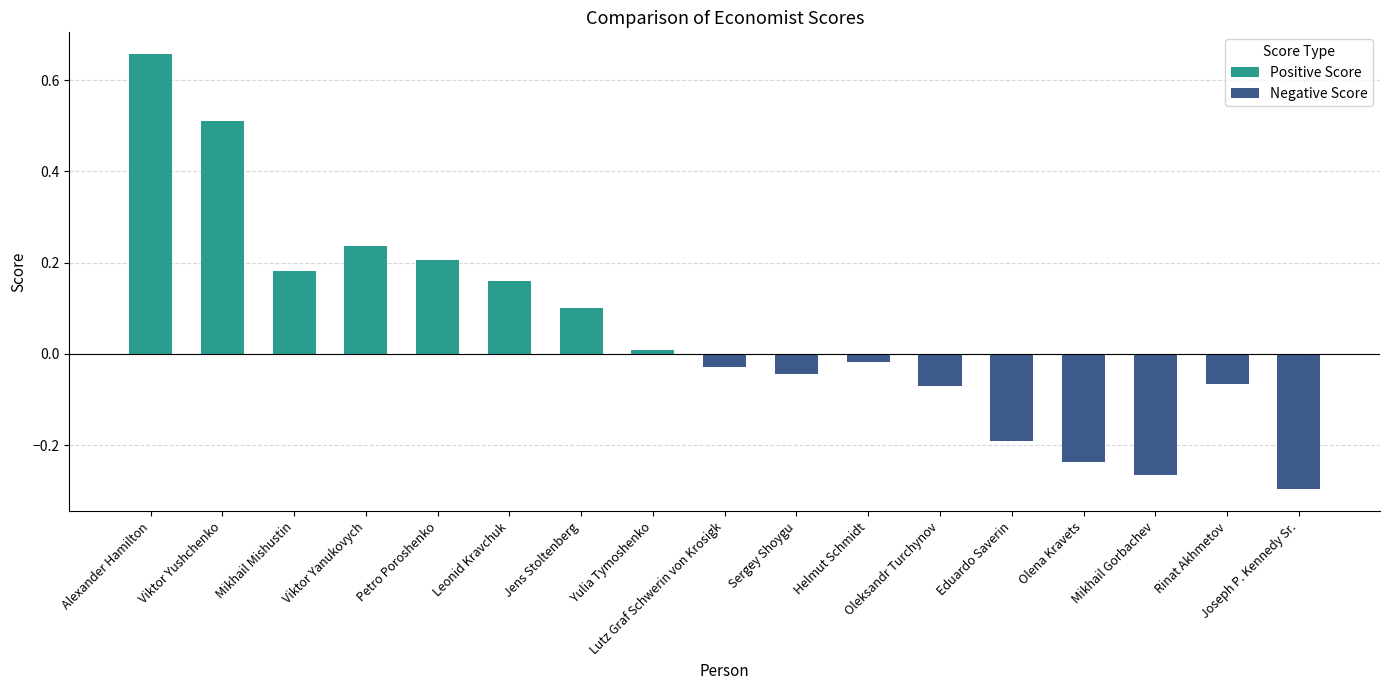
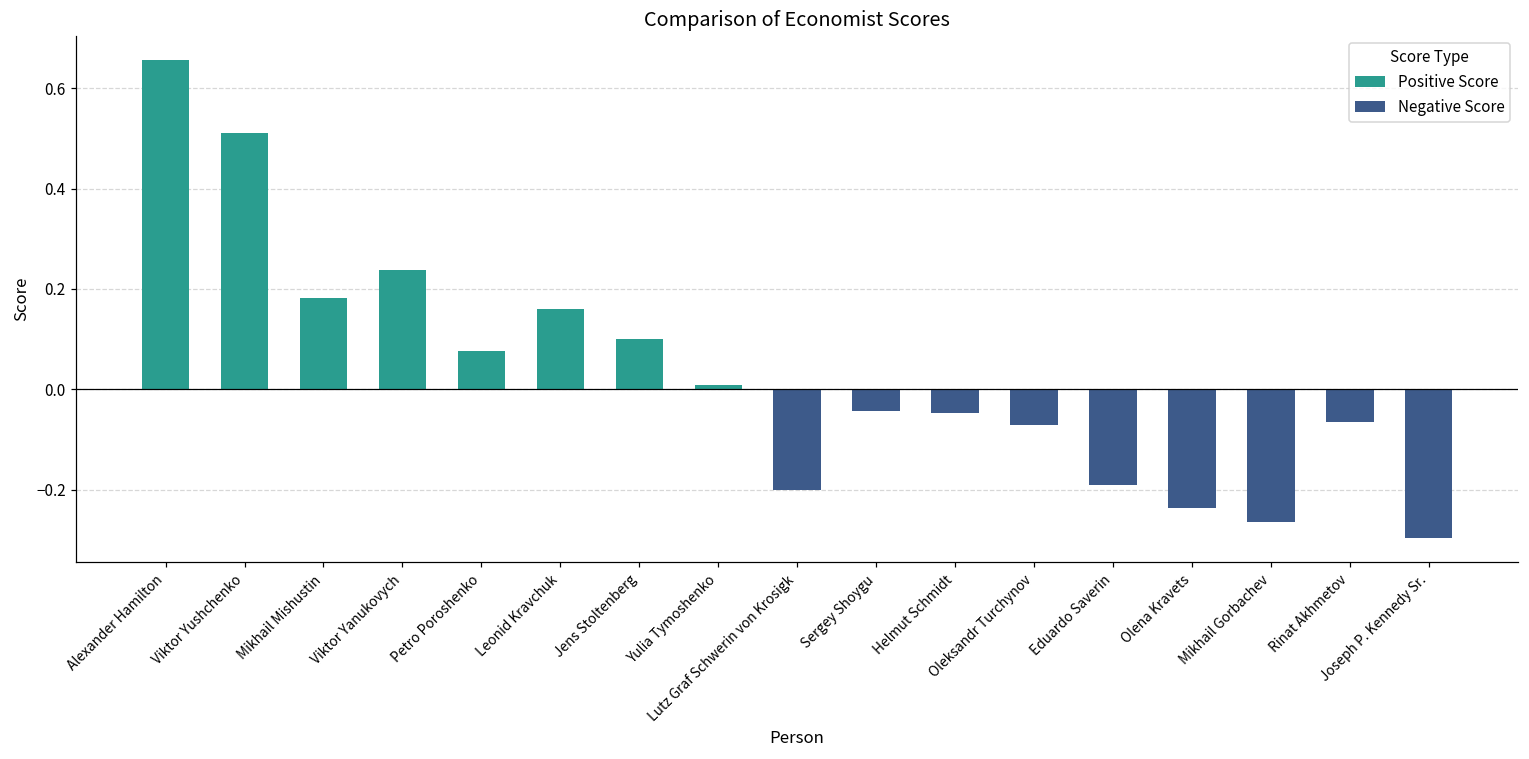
  {
    "Alexander Hamilton": 0.66,
    "Viktor Yushchenko": 0.51,
    "Mikhail Mishustin": 0.18,
    "Viktor Yanukovych": 0.24,
-   "Petro Poroshenko": 0.21,
+   "Petro Poroshenko": 0.08,
    "Leonid Kravchuk": 0.16,
    "Jens Stoltenberg": 0.10,
    "Yulia Tymoshenko": 0.01,
-   "Lutz Graf Schwerin von Krosigk": -0.03,
+   "Lutz Graf Schwerin von Krosigk": -0.20,
    "Sergey Shoygu": -0.04,
-   "Helmut Schmidt": -0.02,
+   "Helmut Schmidt": -0.05,
    "Oleksandr Turchynov": -0.07,
    "Eduardo Saverin": -0.19,
    "Olena Kravets": -0.24,
    "Mikhail Gorbachev": -0.27,
    "Rinat Akhmetov": -0.07,
    "Joseph P. Kennedy Sr.": -0.30
  }
